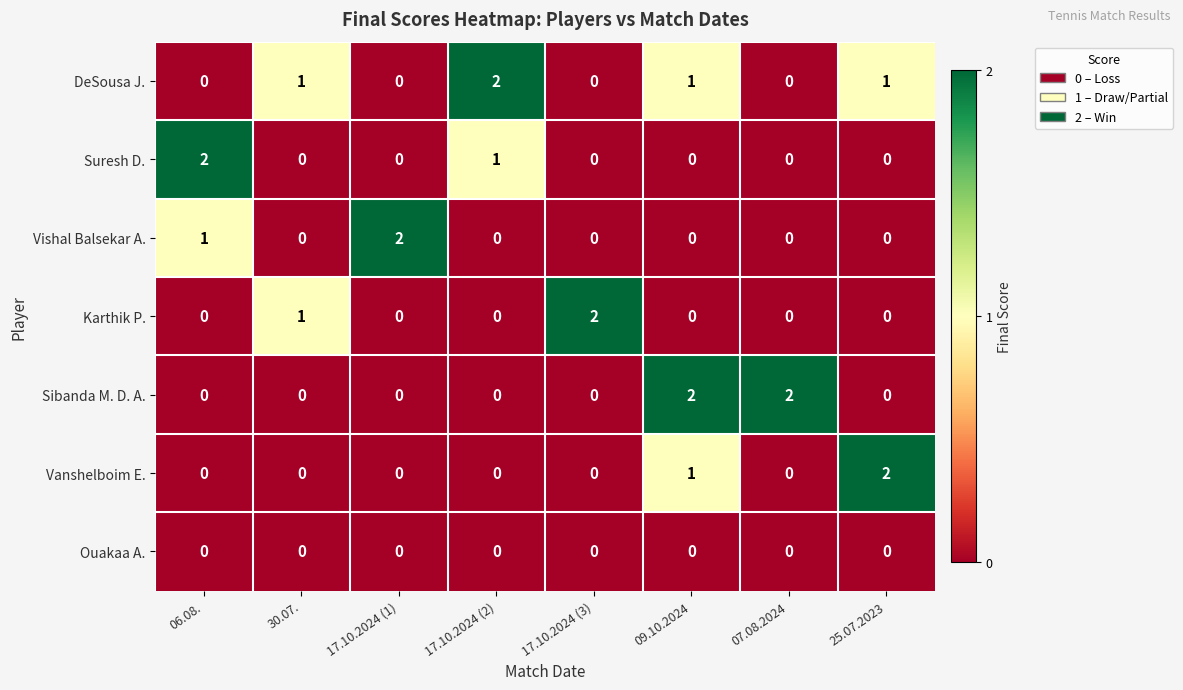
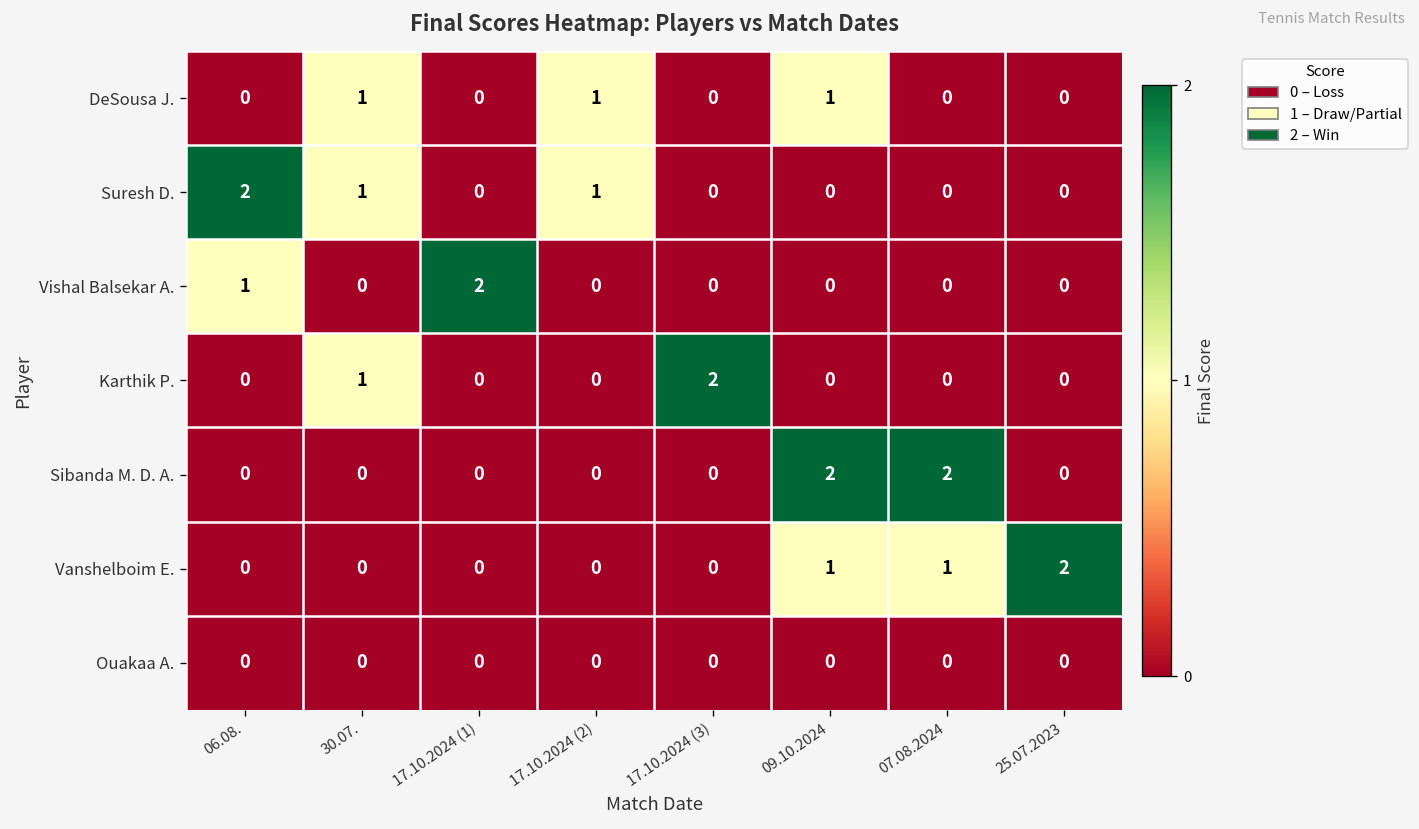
  {
    "DeSousa J.": {
      "06.08.": 0,
      "30.07.": 1,
      "17.10.2024 (1)": 0,
-     "17.10.2024 (2)": 2,
+     "17.10.2024 (2)": 1,
      "17.10.2024 (3)": 0,
      "09.10.2024": 1,
      "07.08.2024": 0,
-     "25.07.2023": 1
+     "25.07.2023": 0
    },
    "Suresh D.": {
      "06.08.": 2,
-     "30.07.": 0,
+     "30.07.": 1,
      "17.10.2024 (1)": 0,
      "17.10.2024 (2)": 1,
      "17.10.2024 (3)": 0,
      "09.10.2024": 0,
      "07.08.2024": 0,
      "25.07.2023": 0
    },
    "Vishal Balsekar A.": {
      "06.08.": 1,
      "30.07.": 0,
      "17.10.2024 (1)": 2,
      "17.10.2024 (2)": 0,
      "17.10.2024 (3)": 0,
      "09.10.2024": 0,
      "07.08.2024": 0,
      "25.07.2023": 0
    },
    "Karthik P.": {
      "06.08.": 0,
      "30.07.": 1,
      "17.10.2024 (1)": 0,
      "17.10.2024 (2)": 0,
      "17.10.2024 (3)": 2,
      "09.10.2024": 0,
      "07.08.2024": 0,
      "25.07.2023": 0
    },
    "Sibanda M. D. A.": {
      "06.08.": 0,
      "30.07.": 0,
      "17.10.2024 (1)": 0,
      "17.10.2024 (2)": 0,
      "17.10.2024 (3)": 0,
      "09.10.2024": 2,
      "07.08.2024": 2,
      "25.07.2023": 0
    },
    "Vanshelboim E.": {
      "06.08.": 0,
      "30.07.": 0,
      "17.10.2024 (1)": 0,
      "17.10.2024 (2)": 0,
      "17.10.2024 (3)": 0,
      "09.10.2024": 1,
-     "07.08.2024": 0,
+     "07.08.2024": 1,
      "25.07.2023": 2
    },
    "Ouakaa A.": {
      "06.08.": 0,
      "30.07.": 0,
      "17.10.2024 (1)": 0,
      "17.10.2024 (2)": 0,
      "17.10.2024 (3)": 0,
      "09.10.2024": 0,
      "07.08.2024": 0,
      "25.07.2023": 0
    }
  }
